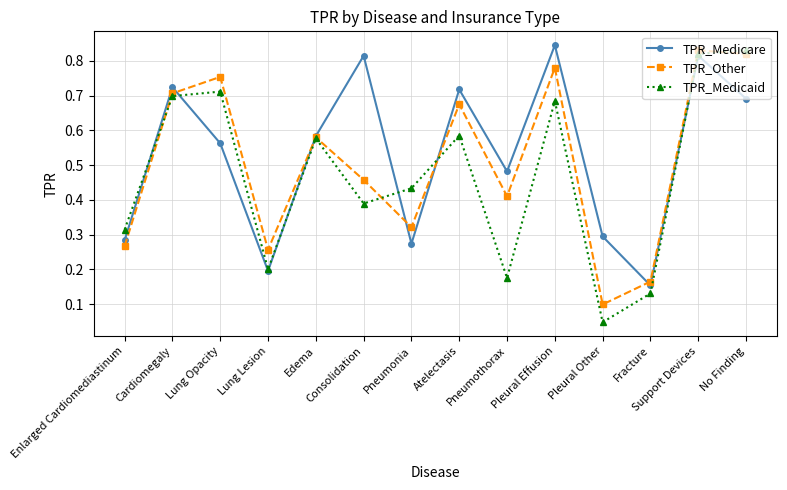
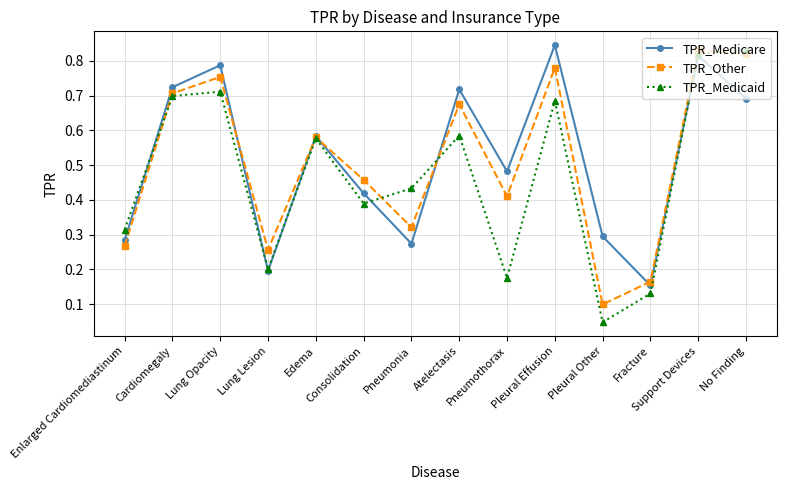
  {
    "TPR_Medicare": {
      "Enlarged Cardiomediastinum": 0.28,
      "Cardiomegaly": 0.72,
-     "Lung Opacity": 0.56,
-     "Consolidation": 0.81,
+     "Lung Opacity": 0.79,
+     "Consolidation": 0.42,
      "Pneumonia": 0.27,
      "Atelectasis": 0.72,
      "Pneumothorax": 0.48,
      "Pleural Effusion": 0.85,
      "Pleural Other": 0.29,
      "Fracture": 0.15
    },
    "TPR_Other": {
      "Enlarged Cardiomediastinum": 0.27,
      "Cardiomegaly": 0.71,
      "Lung Opacity": 0.75,
      "Lung Lesion": 0.26,
      "Consolidation": 0.46,
      "Pneumonia": 0.32,
      "Atelectasis": 0.67,
      "Pneumothorax": 0.41,
      "Pleural Effusion": 0.78,
      "Pleural Other": 0.10,
      "Fracture": 0.16
    },
    "TPR_Medicaid": {
      "Enlarged Cardiomediastinum": 0.31,
      "Cardiomegaly": 0.70,
      "Lung Opacity": 0.71,
      "Consolidation": 0.39,
      "Pneumonia": 0.43,
      "Atelectasis": 0.58,
      "Pneumothorax": 0.17,
      "Pleural Effusion": 0.68,
      "Pleural Other": 0.05,
      "Fracture": 0.13
    }
  }
